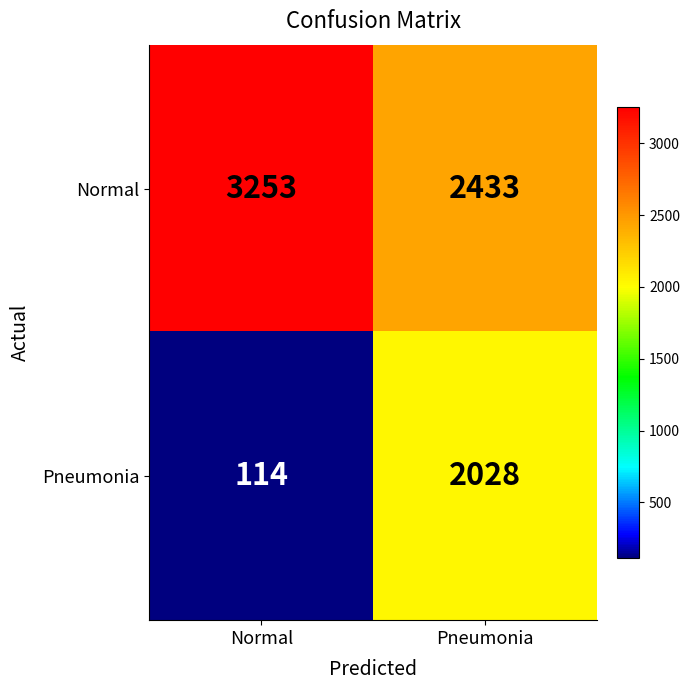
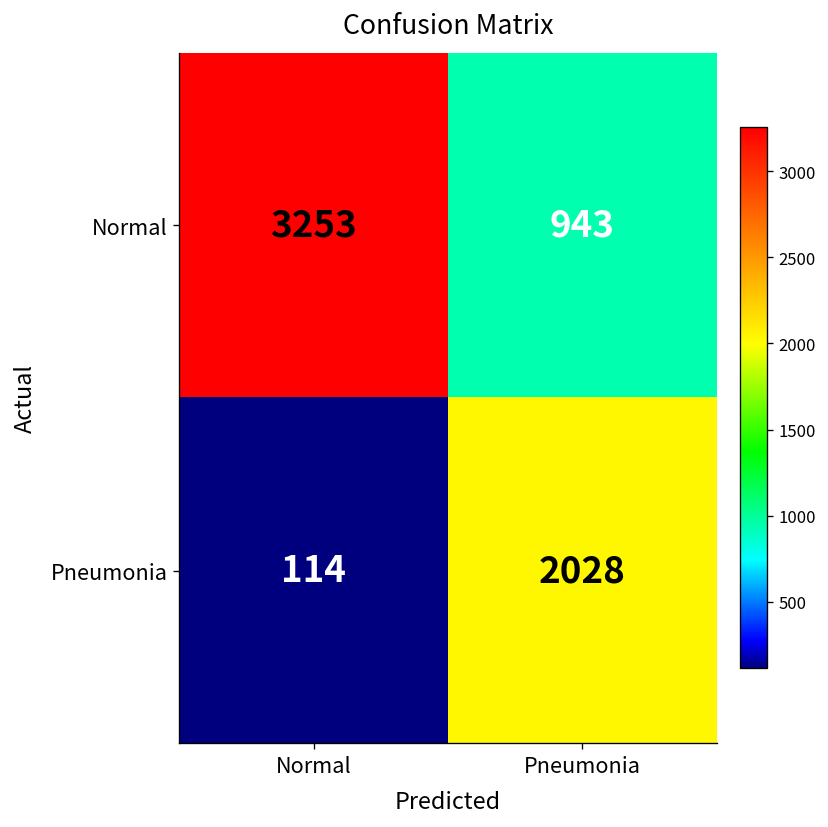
  {
    "Normal": {
      "Normal": 3253,
-     "Pneumonia": 2433
+     "Pneumonia": 943
    },
    "Pneumonia": {
      "Normal": 114,
      "Pneumonia": 2028
    }
  }
